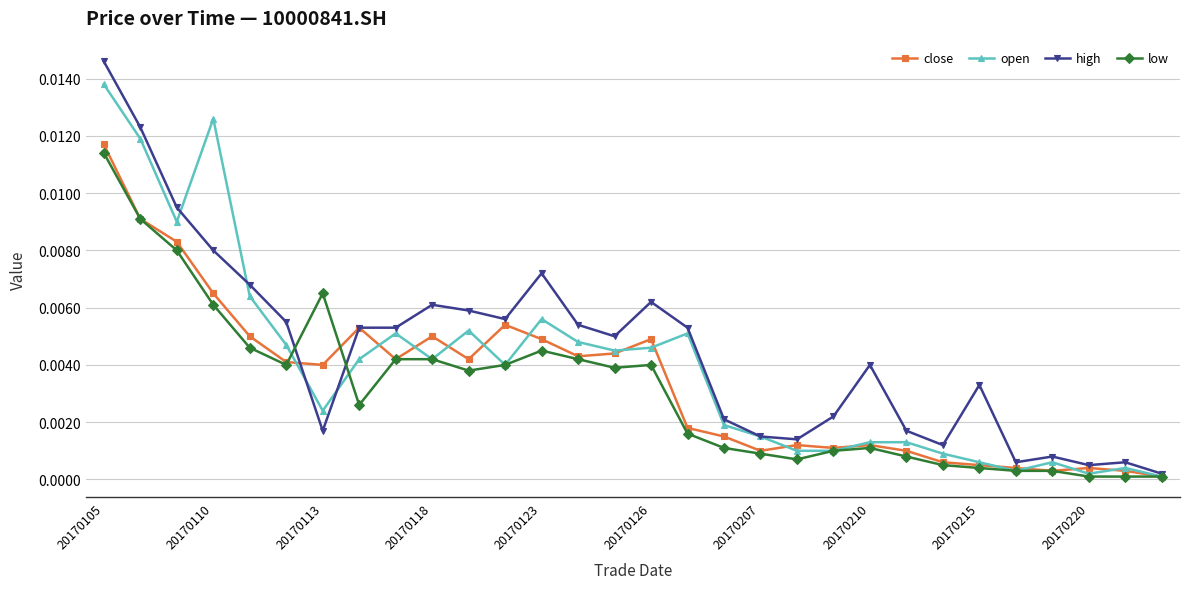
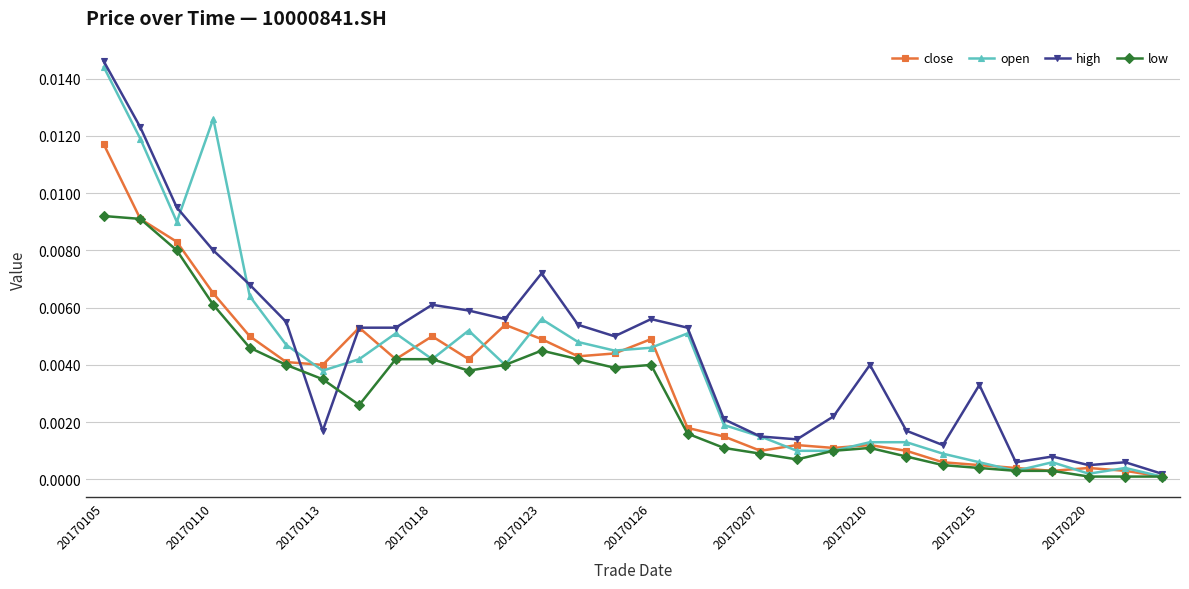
  {
    "close": {
      "20170105": 0.0117,
      "20170110": 0.0065,
      "20170113": 0.0040,
      "20170118": 0.0050,
      "20170123": 0.0049,
      "20170126": 0.0049,
      "20170207": 0.0010,
      "20170210": 0.0012,
      "20170215": 0.0005,
      "20170220": 0.0004
    },
    "open": {
-     "20170105": 0.0138,
+     "20170105": 0.0144,
      "20170110": 0.0126,
-     "20170113": 0.0024,
+     "20170113": 0.0038,
      "20170123": 0.0056,
      "20170126": 0.0046,
      "20170210": 0.0013,
      "20170215": 0.0006,
      "20170220": 0.0002
    },
    "high": {
      "20170105": 0.0146,
      "20170110": 0.0080,
      "20170113": 0.0017,
      "20170118": 0.0061,
      "20170123": 0.0072,
-     "20170126": 0.0062,
+     "20170126": 0.0056,
      "20170210": 0.0040,
      "20170215": 0.0033,
      "20170220": 0.0005
    },
    "low": {
-     "20170105": 0.0114,
+     "20170105": 0.0092,
      "20170110": 0.0061,
-     "20170113": 0.0065,
+     "20170113": 0.0035,
      "20170123": 0.0045,
      "20170126": 0.0040,
      "20170207": 0.0009,
      "20170210": 0.0011,
      "20170215": 0.0004,
      "20170220": 0.0001
    }
  }
